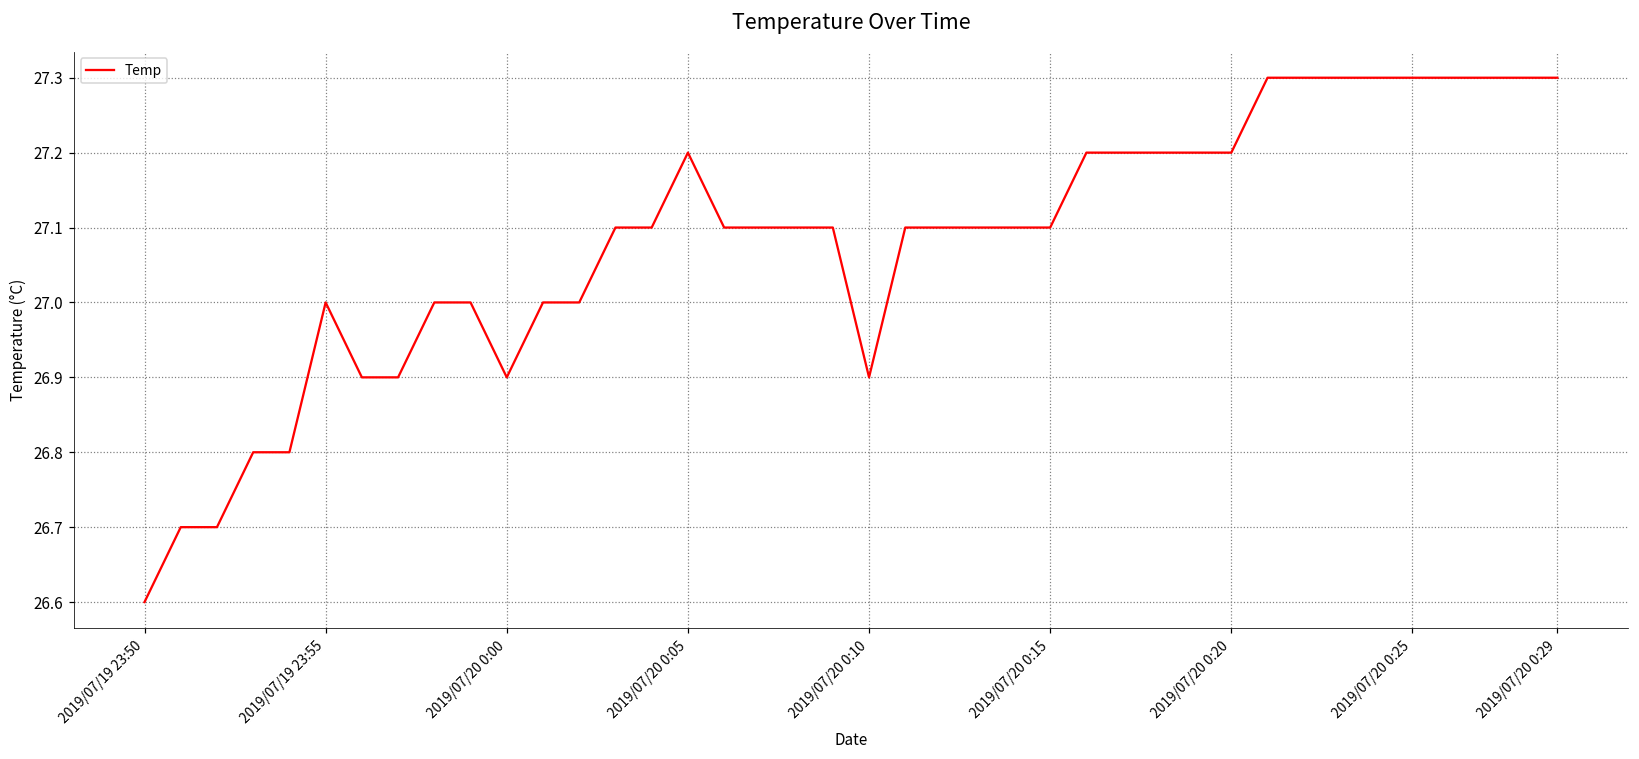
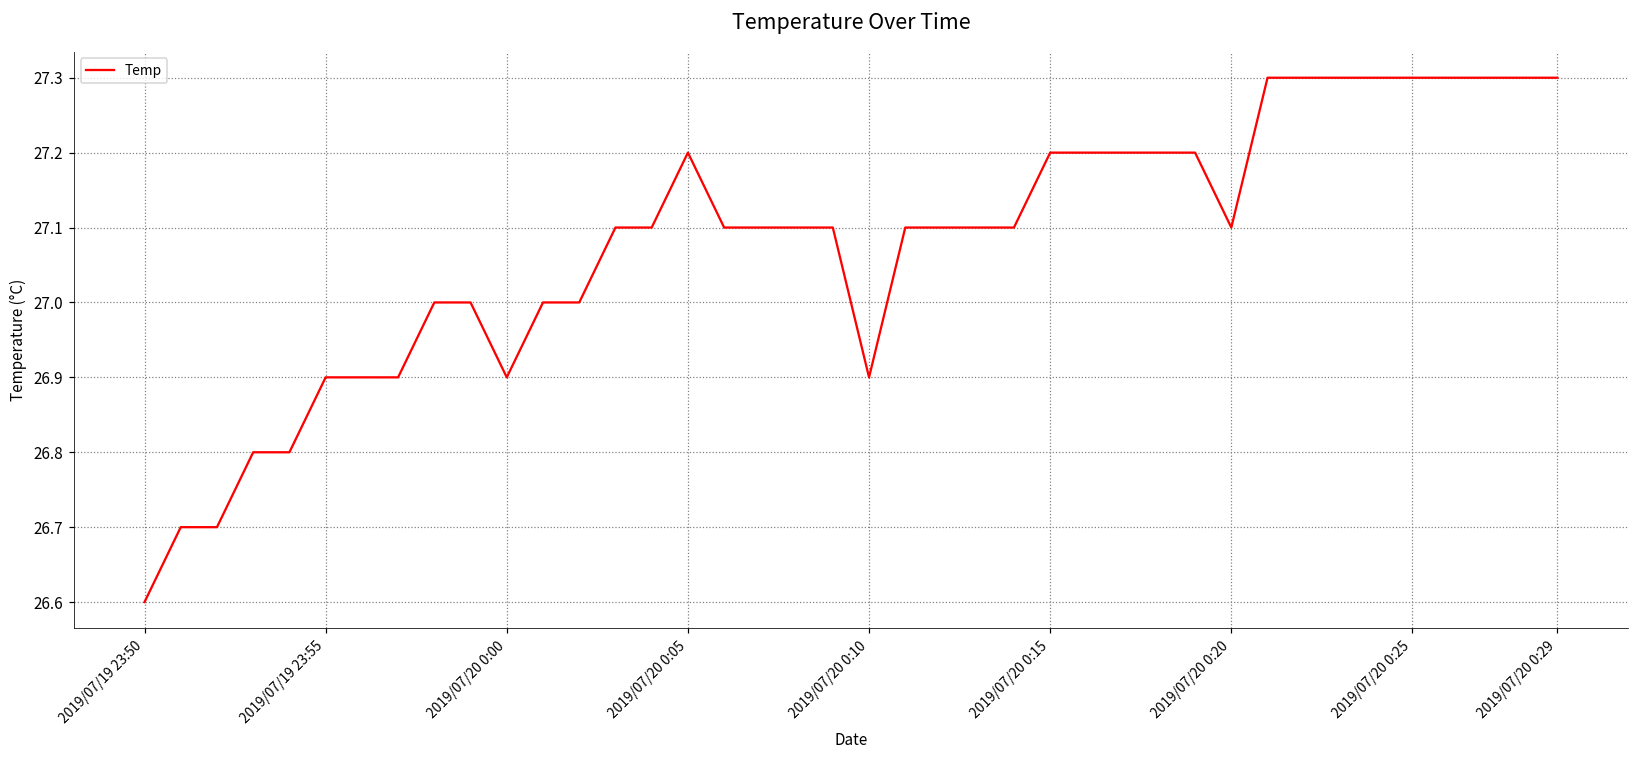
  {
    "2019/07/19 23:50": 26.6,
-   "2019/07/19 23:55": 27.0,
+   "2019/07/19 23:55": 26.9,
    "2019/07/20 0:00": 26.9,
    "2019/07/20 0:05": 27.2,
    "2019/07/20 0:10": 26.9,
-   "2019/07/20 0:15": 27.1,
-   "2019/07/20 0:20": 27.2,
+   "2019/07/20 0:15": 27.2,
+   "2019/07/20 0:20": 27.1,
    "2019/07/20 0:25": 27.3,
    "2019/07/20 0:29": 27.3
  }
